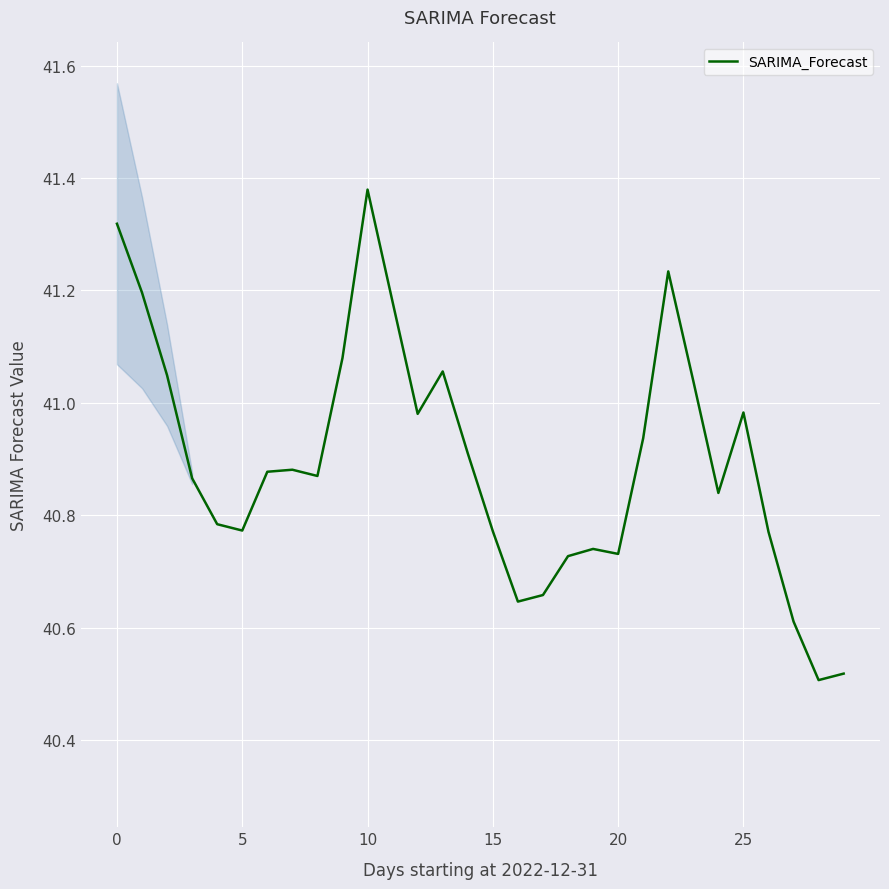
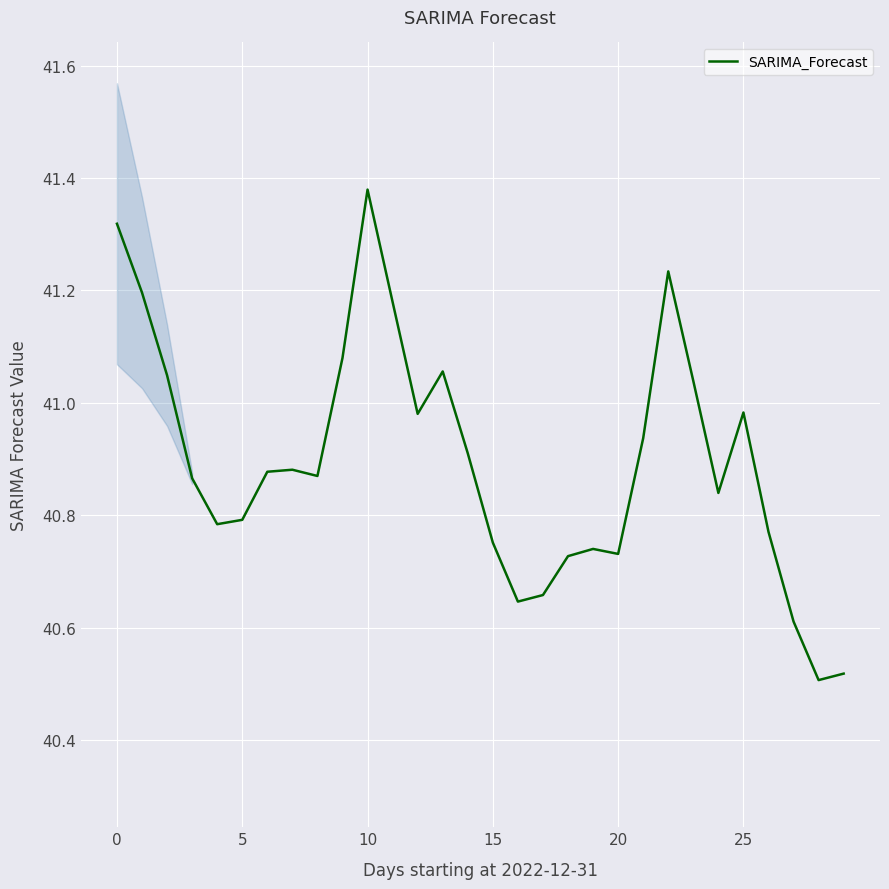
  {
    "SARIMA_Forecast": {
      "0": 41.32,
-     "5": 40.77,
+     "5": 40.79,
      "10": 41.38,
-     "15": 40.77,
+     "15": 40.75,
      "20": 40.73,
      "25": 40.98
    }
  }
